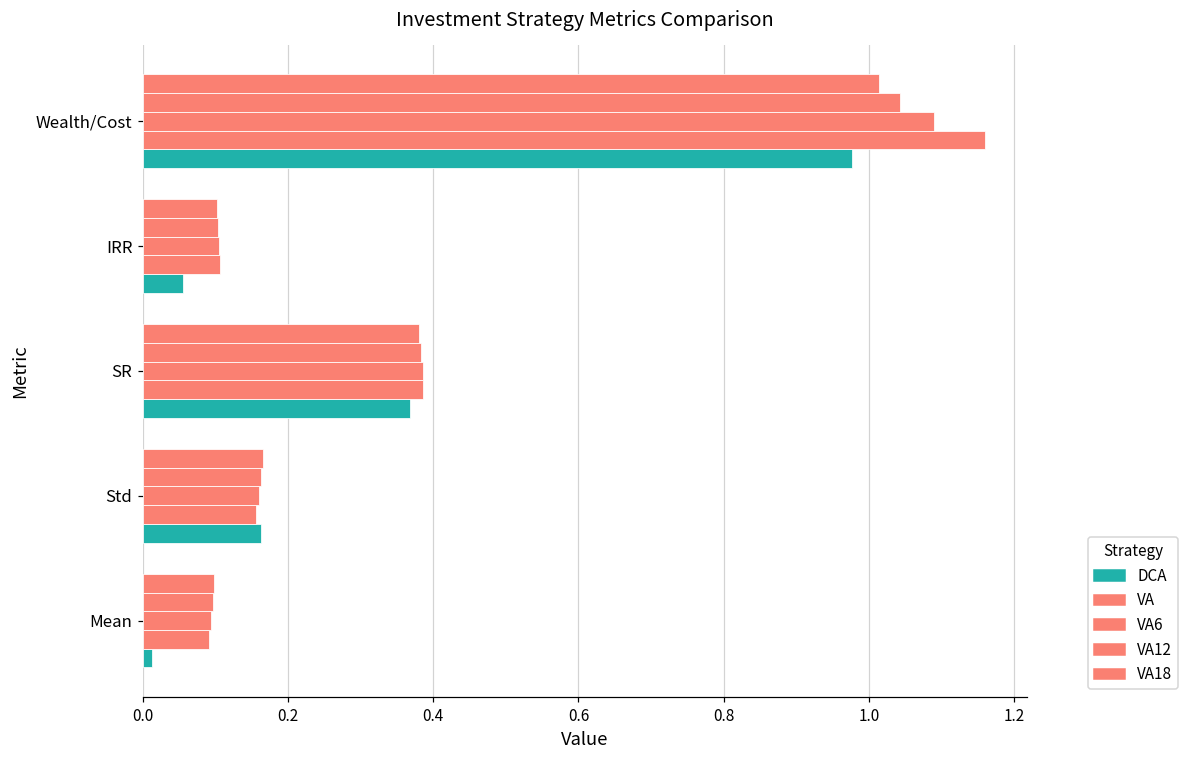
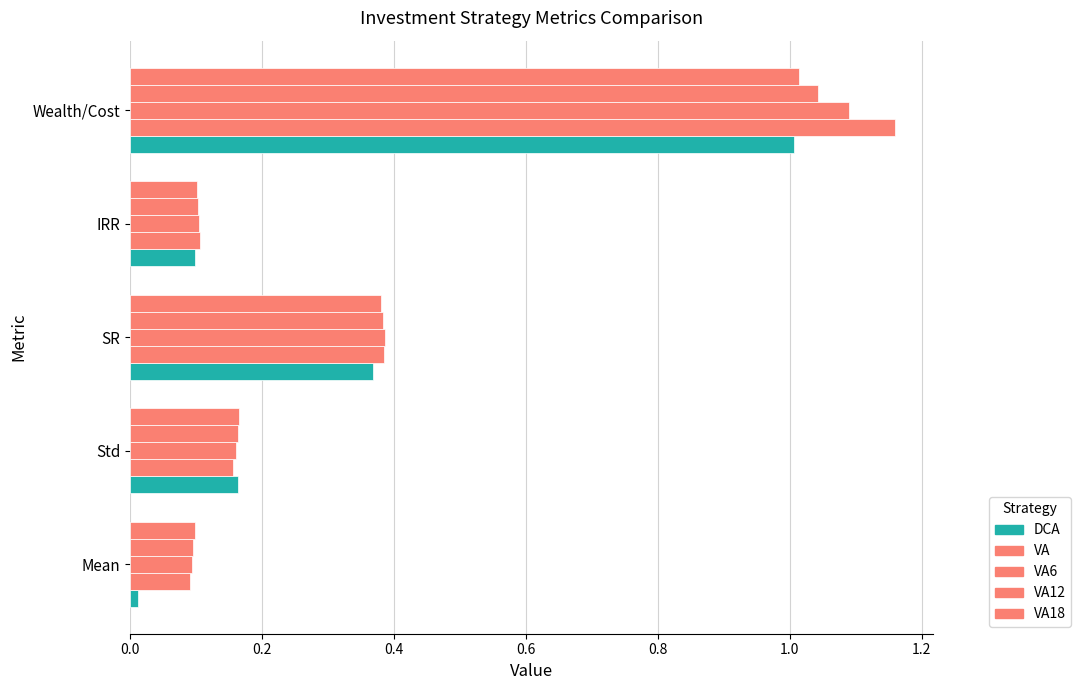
  {
    "DCA": {
-     "Wealth/Cost": 0.98,
-     "IRR": 0.05,
+     "Wealth/Cost": 1.01,
+     "IRR": 0.10,
      "SR": 0.37,
      "Std": 0.16,
      "Mean": 0.01
    }
  }
